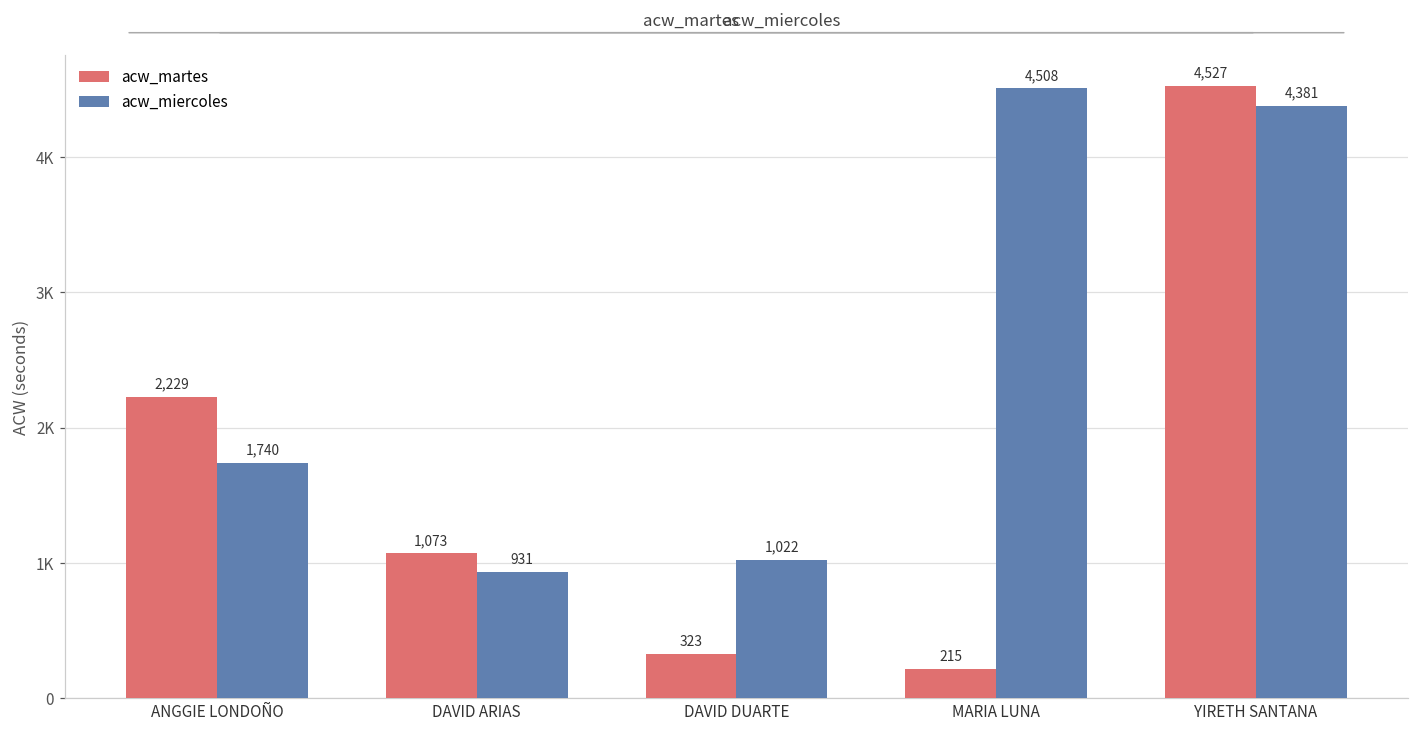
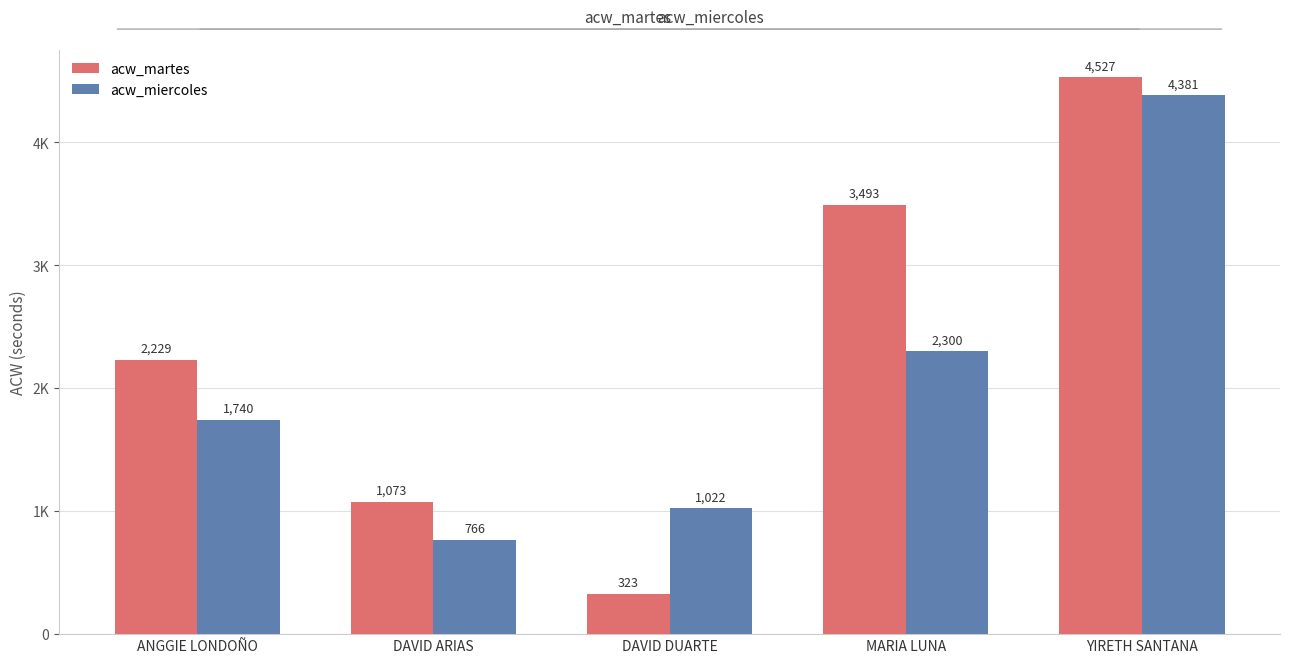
  {
    "acw_martes": {
      "ANGGIE LONDOÑO": "2,229",
      "DAVID ARIAS": "1,073",
-     "MARIA LUNA": "215",
+     "MARIA LUNA": "3,493",
      "YIRETH SANTANA": "4,527"
    },
    "acw_miercoles": {
      "ANGGIE LONDOÑO": "1,740",
-     "DAVID ARIAS": "931",
-     "MARIA LUNA": "4,508",
+     "DAVID ARIAS": "766",
+     "MARIA LUNA": "2,300",
      "YIRETH SANTANA": "4,381"
    }
  }
